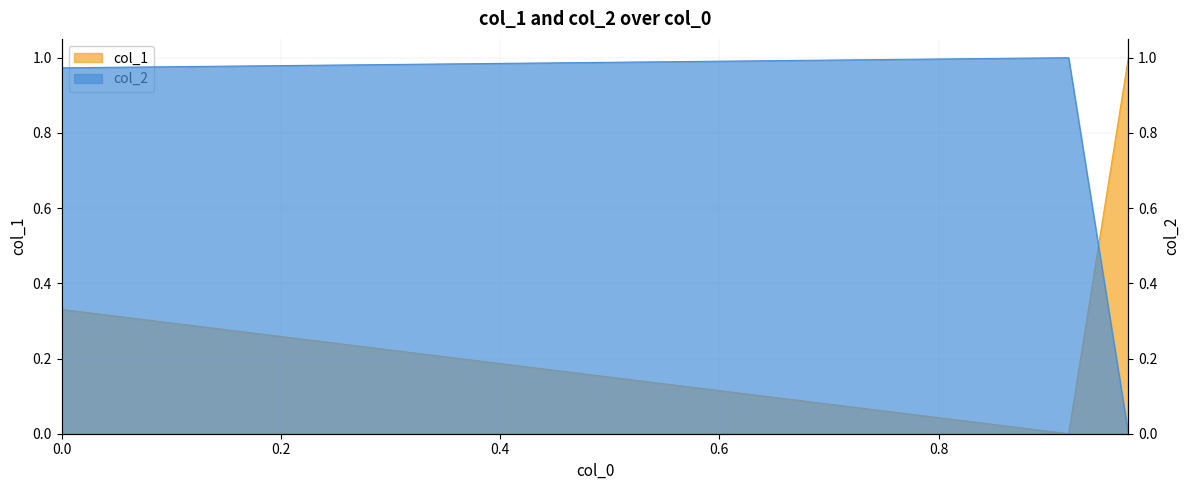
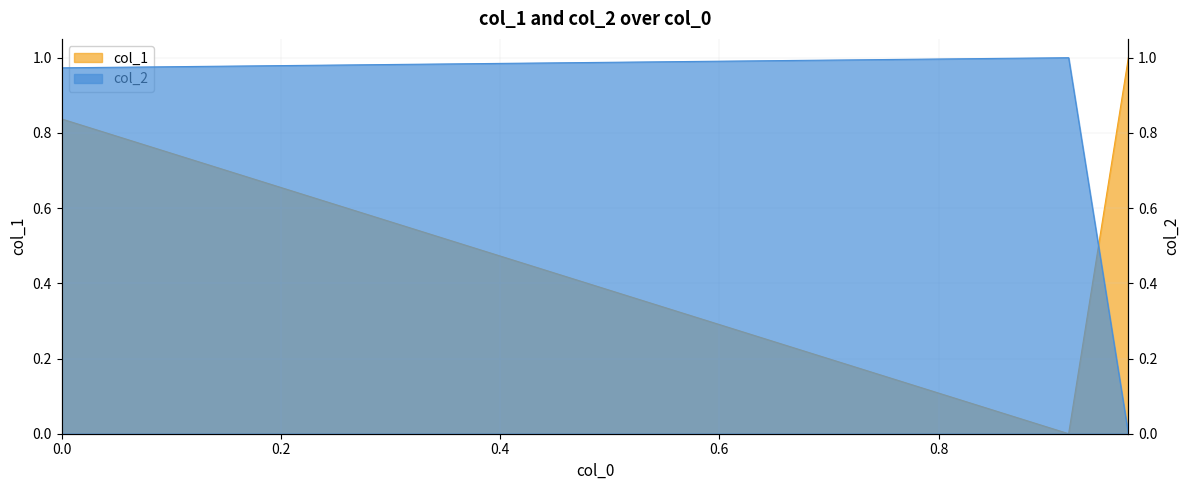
  {
    "col_1": {
-     "0.0": 0.33
+     "0.0": 0.84
    },
    "col_2": {
      "0.0": 0.97
    }
  }
